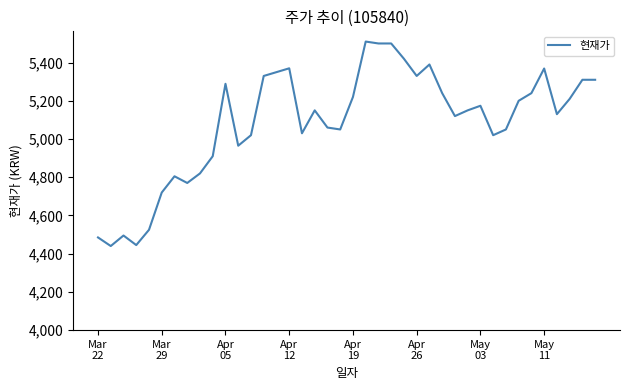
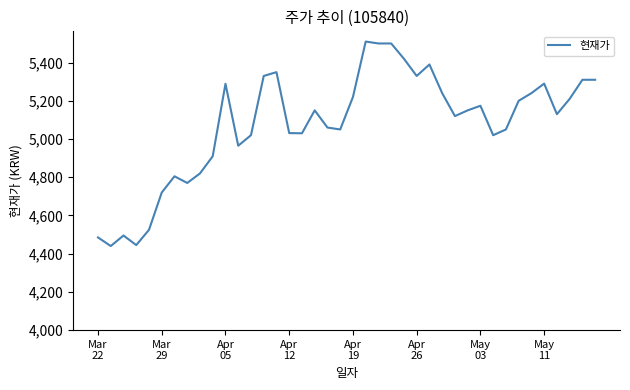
  {
    "Mar 22": "4,490",
    "Mar 29": "4,720",
    "Apr 05": "5,290",
-   "Apr 12": "5,370",
+   "Apr 12": "5,030",
    "Apr 19": "5,220",
    "Apr 26": "5,330",
    "May 03": "5,170",
-   "May 11": "5,370"
+   "May 11": "5,290"
  }
